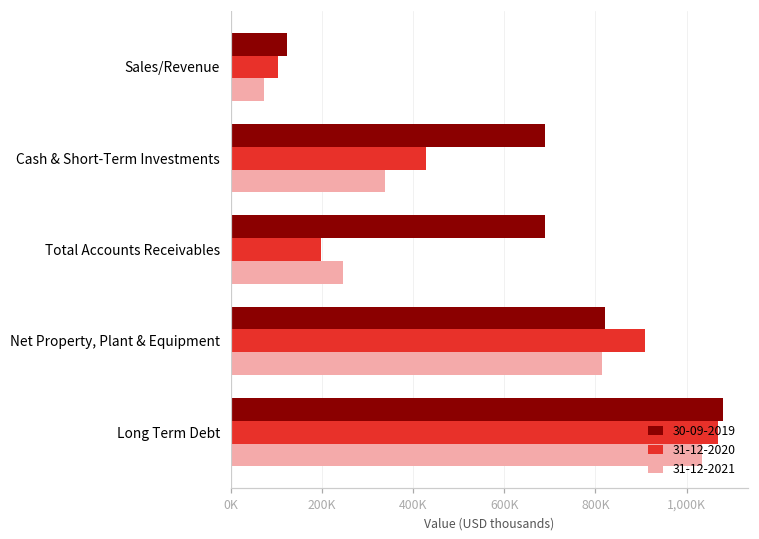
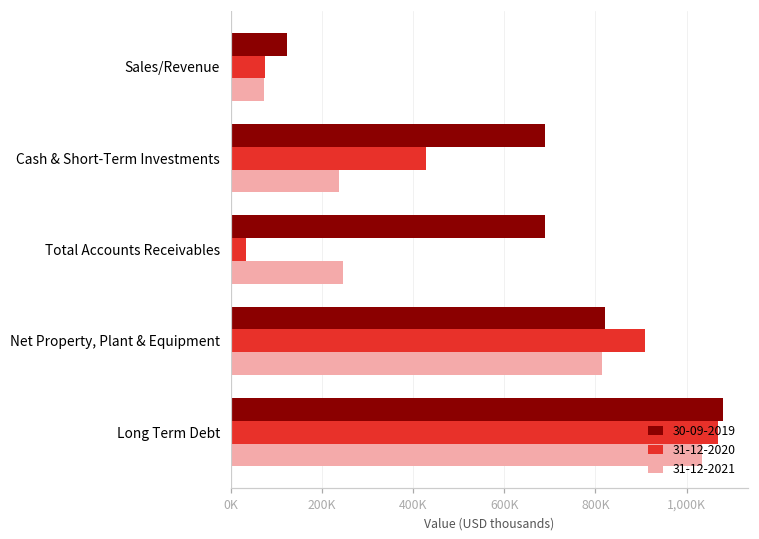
  {
    "30-09-2019": {
      "Sales/Revenue": "120,000",
      "Cash & Short-Term Investments": "690,000",
      "Total Accounts Receivables": "690,000",
      "Net Property, Plant & Equipment": "820,000",
      "Long Term Debt": "1,080,000"
    },
    "31-12-2020": {
-     "Sales/Revenue": "100,000",
+     "Sales/Revenue": "80,000",
      "Cash & Short-Term Investments": "430,000",
-     "Total Accounts Receivables": "200,000",
+     "Total Accounts Receivables": "30,000",
      "Net Property, Plant & Equipment": "910,000",
      "Long Term Debt": "1,070,000"
    },
    "31-12-2021": {
      "Sales/Revenue": "70,000",
-     "Cash & Short-Term Investments": "340,000",
+     "Cash & Short-Term Investments": "240,000",
      "Total Accounts Receivables": "250,000",
      "Net Property, Plant & Equipment": "820,000",
      "Long Term Debt": "1,030,000"
    }
  }
